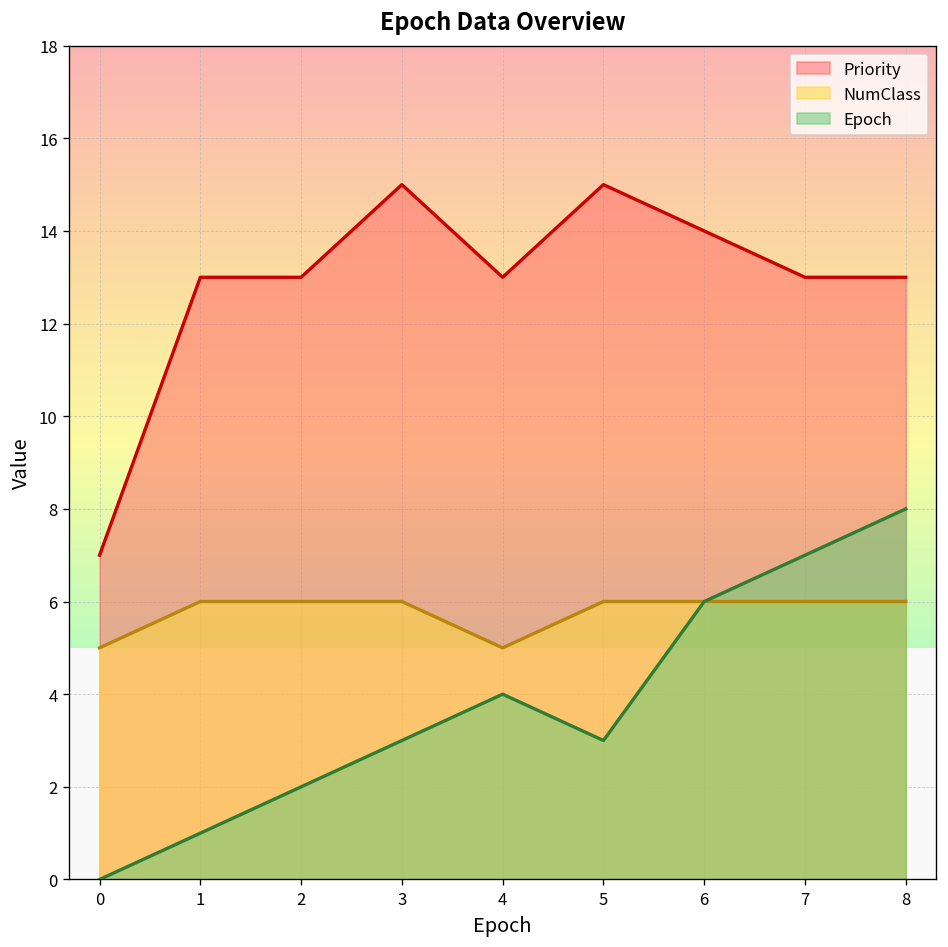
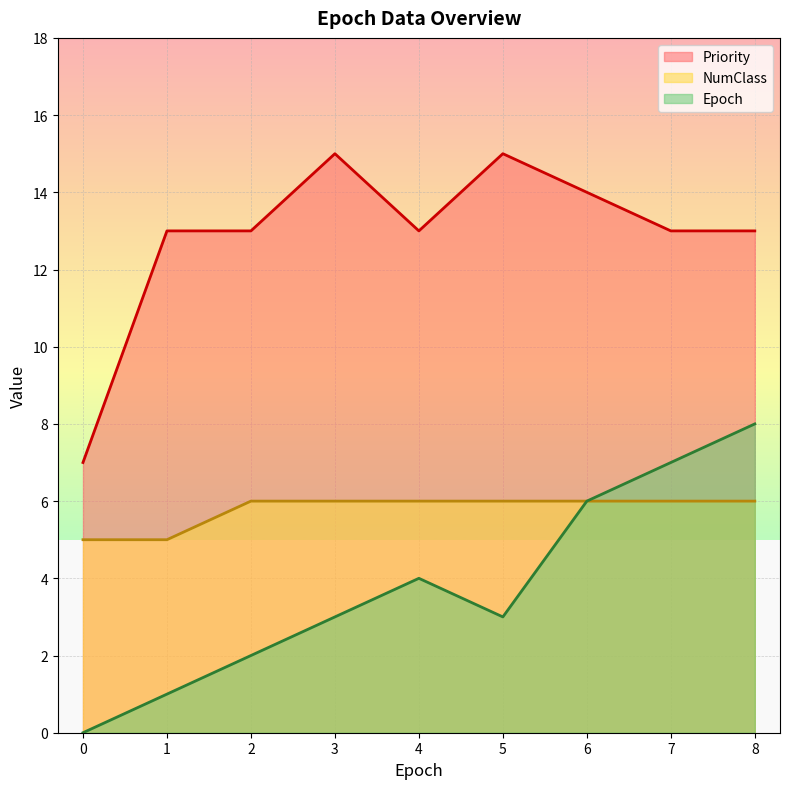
  {
    "Priority": {
      "0": 7,
      "1": 13,
      "2": 13,
      "3": 15,
      "4": 13,
      "5": 15,
      "6": 14,
      "7": 13,
      "8": 13
    },
    "NumClass": {
      "0": 5,
-     "1": 6,
+     "1": 5,
      "2": 6,
      "3": 6,
-     "4": 5,
+     "4": 6,
      "5": 6,
      "7": 6,
      "8": 6
    },
    "Epoch": {
      "0": 0,
      "1": 1,
      "2": 2,
      "3": 3,
      "4": 4,
      "5": 3,
      "7": 7,
      "8": 8
    }
  }
